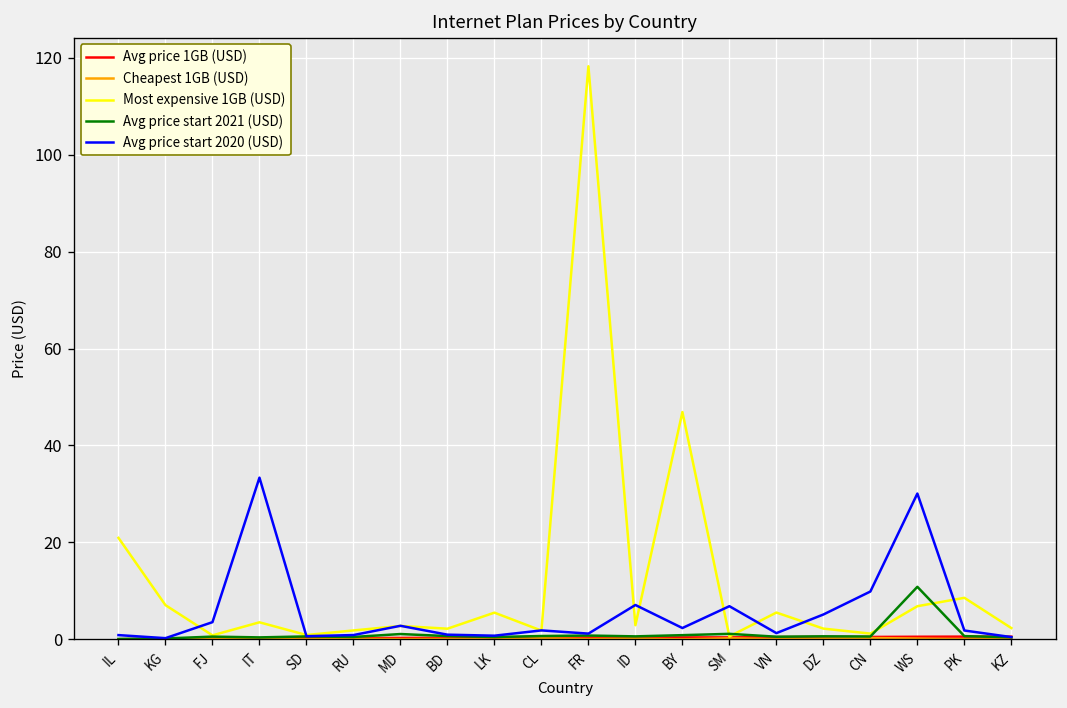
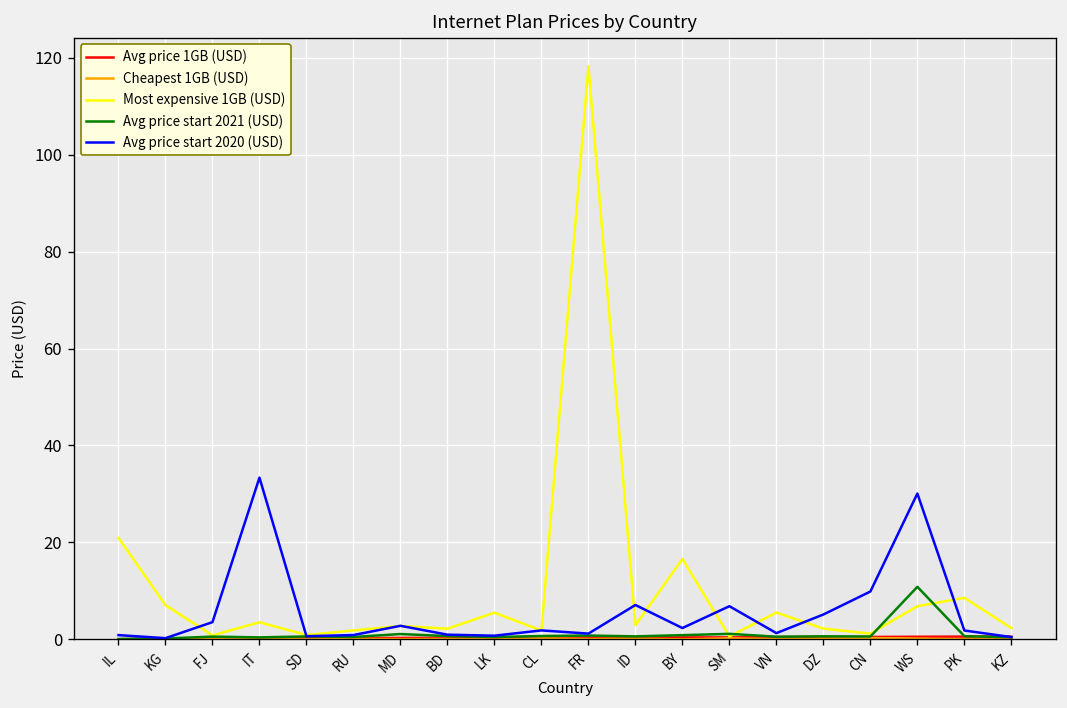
  {
    "Most expensive 1GB (USD)": {
      "IL": 21,
      "KG": 7,
      "IT": 4,
      "RU": 2,
      "BD": 2,
      "LK": 6,
      "FR": 118,
      "ID": 3,
-     "BY": 47,
+     "BY": 17,
      "VN": 6,
      "DZ": 2,
      "WS": 7,
      "PK": 9,
      "KZ": 2
    },
    "Avg price start 2021 (USD)": {
      "MD": 1,
      "WS": 11
    },
    "Avg price start 2020 (USD)": {
      "IL": 1,
      "FJ": 4,
      "IT": 33,
      "ID": 7,
      "BY": 2,
      "SM": 7,
      "VN": 1,
      "DZ": 5,
      "CN": 10,
      "WS": 30,
      "PK": 2
    }
  }
